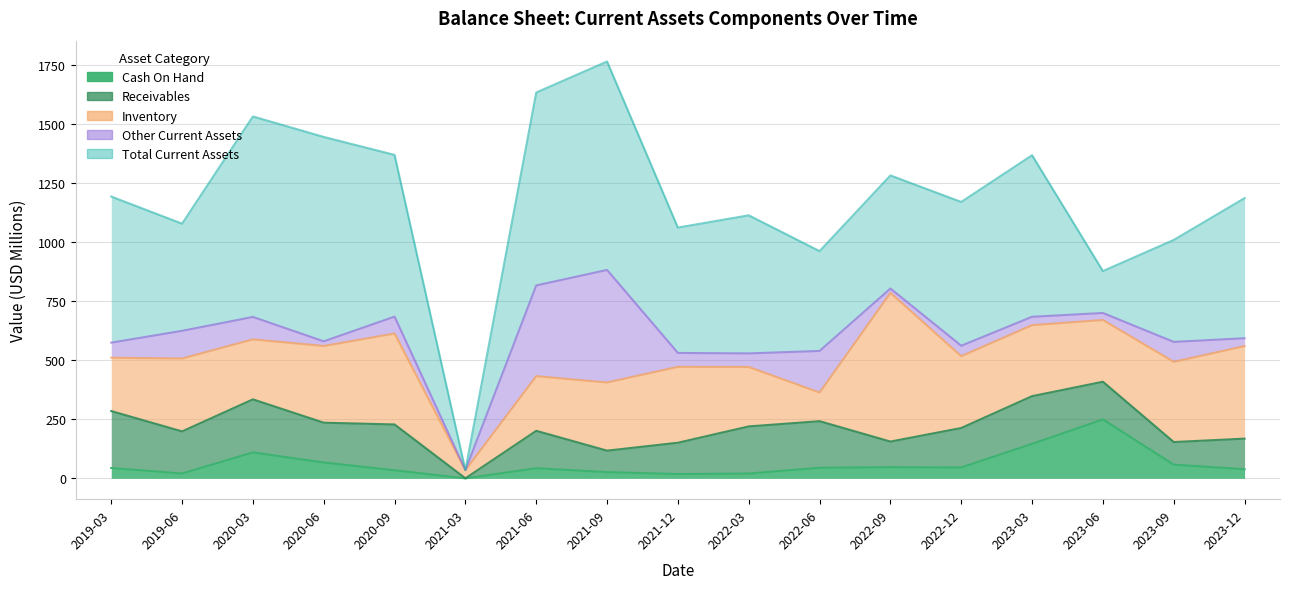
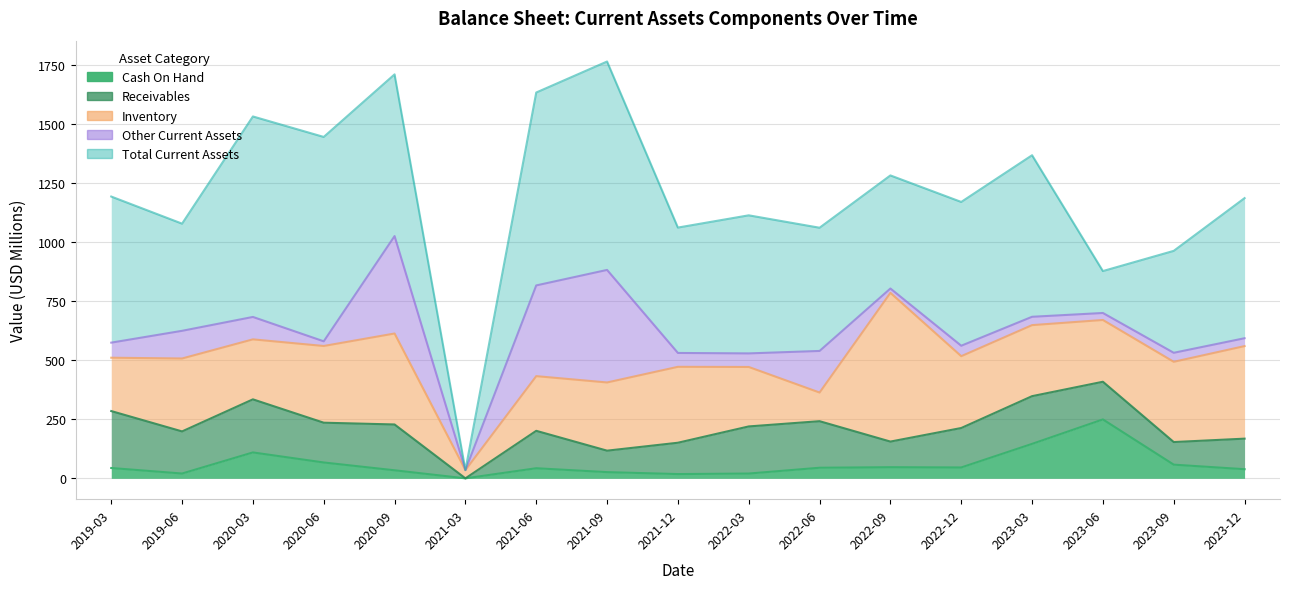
  {
    "Inventory": {
      "2019-03": 230,
      "2019-06": 310,
      "2020-03": 250,
      "2020-06": 330,
      "2020-09": 390,
      "2021-06": 230,
      "2021-09": 290,
      "2021-12": 320,
      "2022-03": 250,
      "2022-06": 120,
      "2022-09": 630,
      "2022-12": 300,
      "2023-03": 300,
      "2023-06": 260,
      "2023-09": 340,
      "2023-12": 390
    },
    "Other Current Assets": {
      "2019-03": 60,
      "2019-06": 120,
      "2020-03": 100,
      "2020-06": 20,
-     "2020-09": 70,
+     "2020-09": 410,
      "2021-06": 380,
      "2021-09": 480,
      "2021-12": 60,
      "2022-03": 60,
      "2022-06": 180,
      "2022-09": 20,
      "2022-12": 40,
      "2023-03": 40,
      "2023-06": 30,
-     "2023-09": 80,
+     "2023-09": 40,
      "2023-12": 30
    },
    "Total Current Assets": {
      "2019-03": 620,
      "2019-06": 450,
      "2020-03": 850,
      "2020-06": 870,
      "2020-09": 690,
      "2021-06": 820,
      "2021-09": 880,
      "2021-12": 530,
      "2022-03": 590,
-     "2022-06": 420,
+     "2022-06": 520,
      "2022-09": 480,
      "2022-12": 610,
      "2023-03": 680,
      "2023-06": 180,
      "2023-09": 430,
      "2023-12": 590
    }
  }
